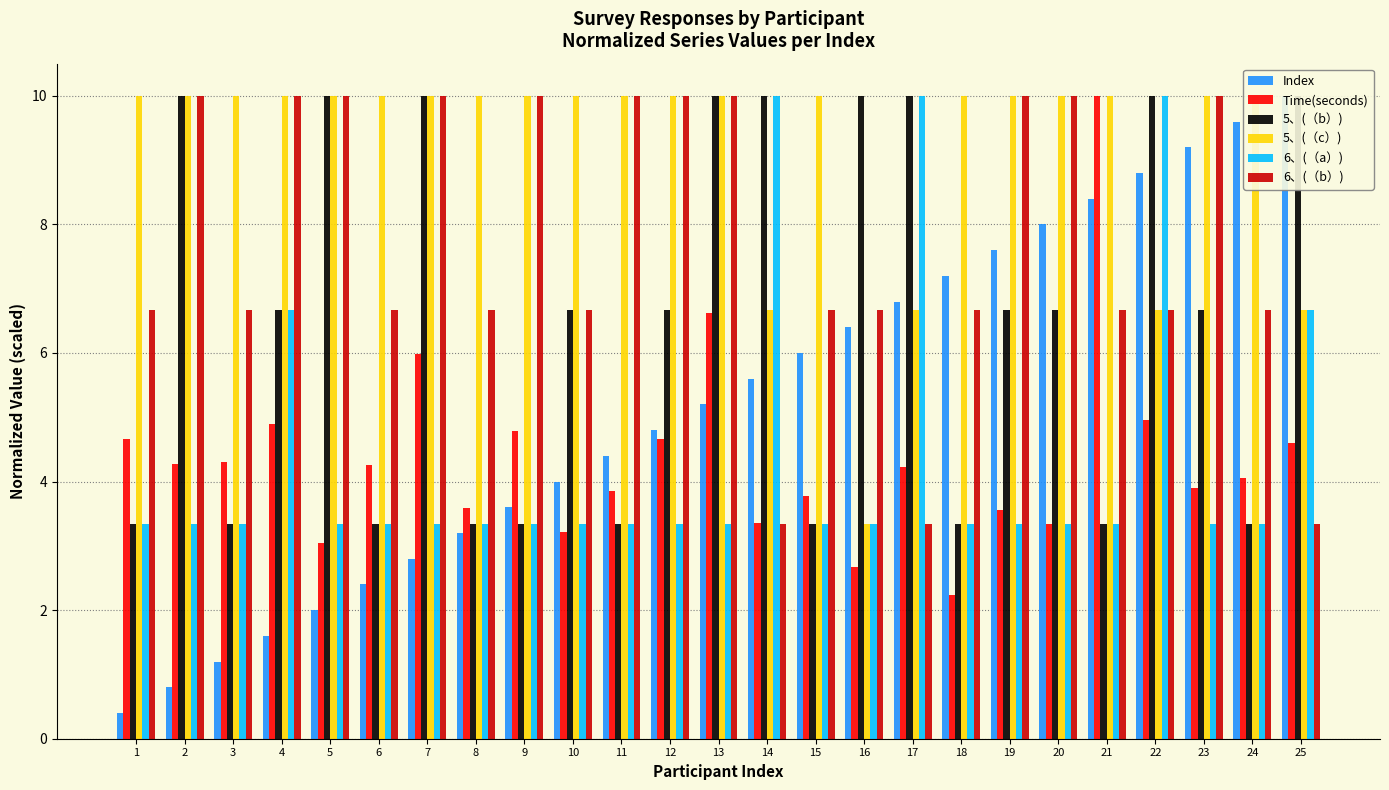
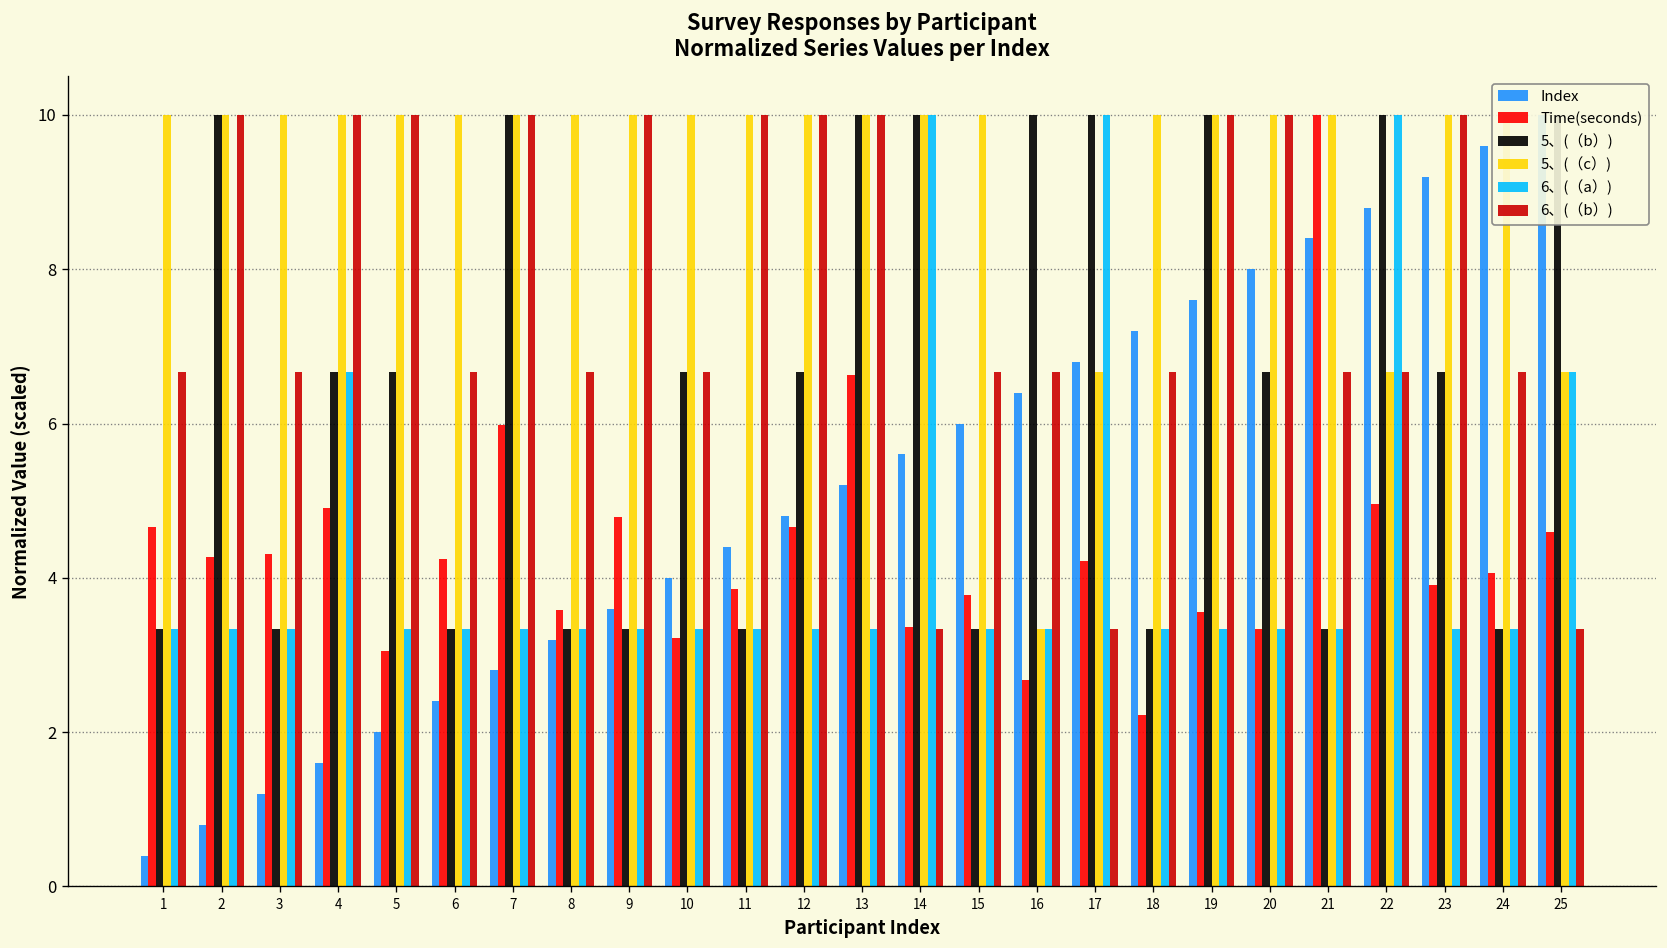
  {
    "5、(（b）)": {
      "1": 3.3,
      "2": 10.0,
      "3": 3.3,
      "4": 6.7,
-     "5": 10.0,
+     "5": 6.7,
      "6": 3.3,
      "7": 10.0,
      "8": 3.3,
      "9": 3.3,
      "10": 6.7,
      "11": 3.3,
      "12": 6.7,
      "13": 10.0,
      "14": 10.0,
      "15": 3.3,
      "16": 10.0,
      "17": 10.0,
      "18": 3.3,
-     "19": 6.7,
+     "19": 10.0,
      "20": 6.7,
      "21": 3.3,
      "22": 10.0,
      "23": 6.7,
      "24": 3.3
    },
    "5、(（c）)": {
      "1": 10.0,
      "2": 10.0,
      "3": 10.0,
      "4": 10.0,
      "5": 10.0,
      "6": 10.0,
      "7": 10.0,
      "8": 10.0,
      "9": 10.0,
      "10": 10.0,
      "11": 10.0,
      "12": 10.0,
      "13": 10.0,
-     "14": 6.7,
+     "14": 10.0,
      "15": 10.0,
      "16": 3.3,
      "17": 6.7,
      "18": 10.0,
      "19": 10.0,
      "20": 10.0,
      "21": 10.0,
      "22": 6.7,
      "23": 10.0,
      "25": 6.7
    }
  }
